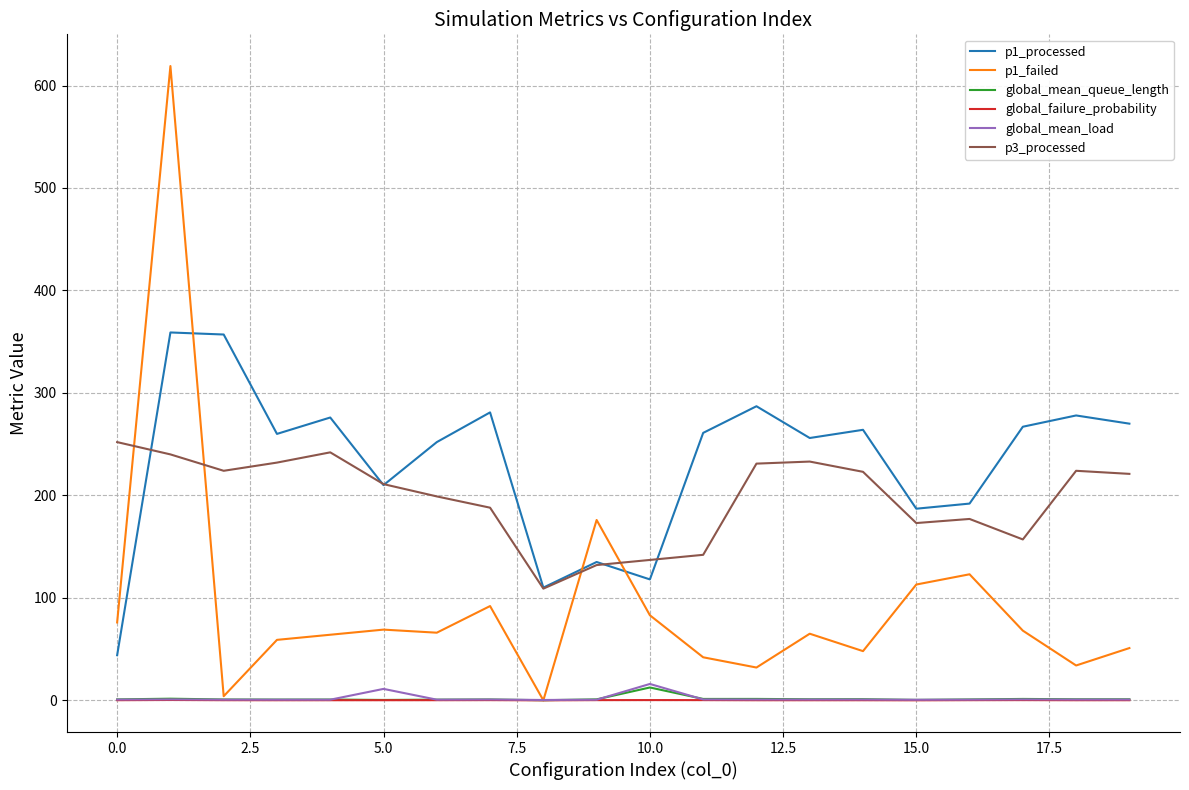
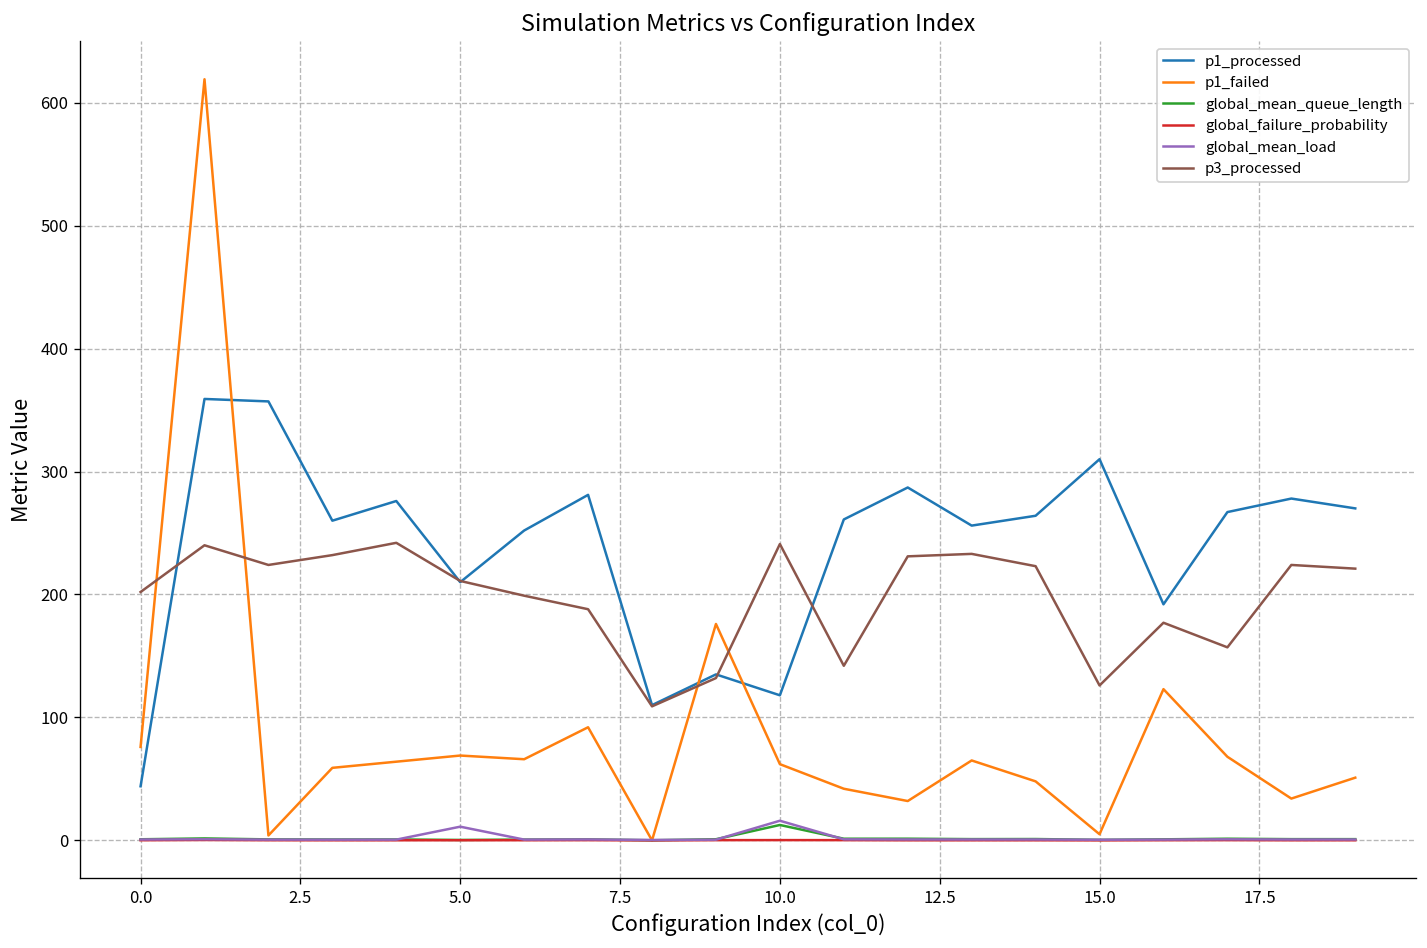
  {
    "p1_processed": {
      "0.0": 44,
      "10.0": 118,
-     "15.0": 187
+     "15.0": 310
    },
    "p1_failed": {
      "0.0": 76,
      "5.0": 69,
-     "10.0": 83,
-     "15.0": 113
+     "10.0": 62,
+     "15.0": 5
    },
    "global_mean_queue_length": {
      "10.0": 13
    },
    "global_failure_probability": {
      "10.0": 0
    },
    "global_mean_load": {
      "5.0": 11,
      "10.0": 16
    },
    "p3_processed": {
-     "0.0": 252,
-     "10.0": 137,
-     "15.0": 173
+     "0.0": 202,
+     "10.0": 241,
+     "15.0": 126
    }
  }
